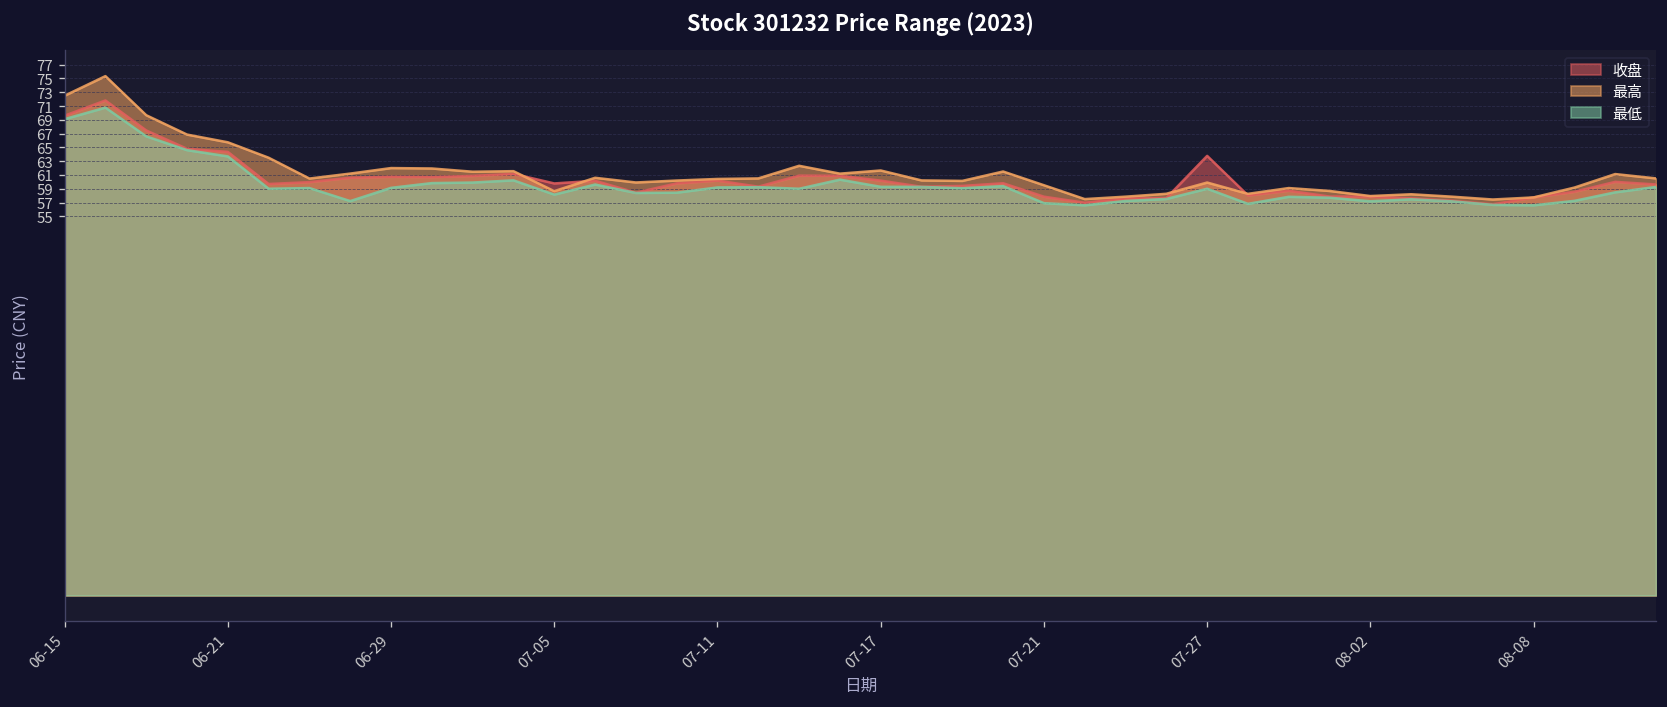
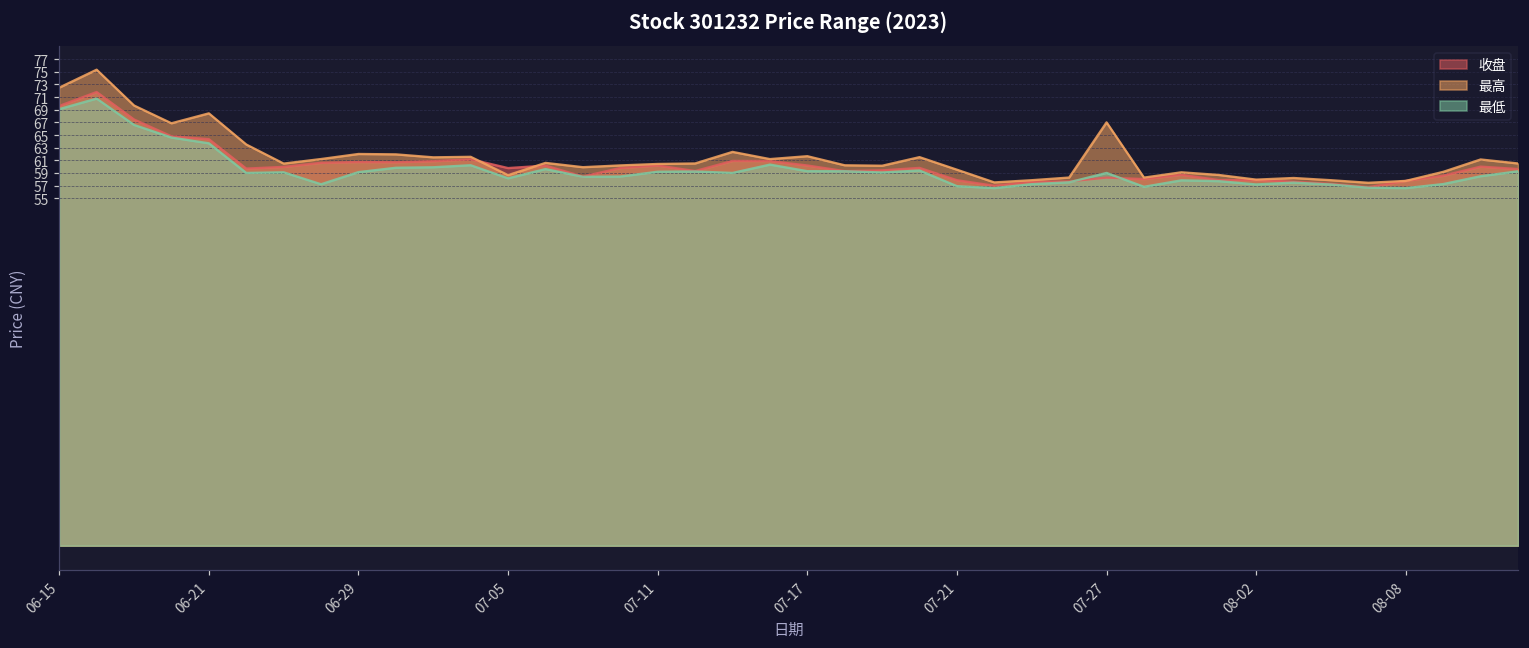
  {
    "收盘": {
      "06-15": 70,
      "06-21": 64,
      "06-29": 61,
      "07-05": 60,
      "07-17": 60,
      "07-21": 58,
-     "07-27": 64
+     "07-27": 58
    },
    "最高": {
      "06-15": 73,
-     "06-21": 66,
+     "06-21": 68,
      "06-29": 62,
      "07-05": 59,
      "07-17": 62,
      "07-21": 60,
-     "07-27": 60
+     "07-27": 67
    },
    "最低": {
      "06-15": 69,
      "06-21": 64,
      "06-29": 59,
      "07-05": 58,
      "07-11": 59,
      "07-17": 59,
      "07-21": 57,
      "07-27": 59,
      "08-02": 57,
      "08-08": 57
    }
  }
